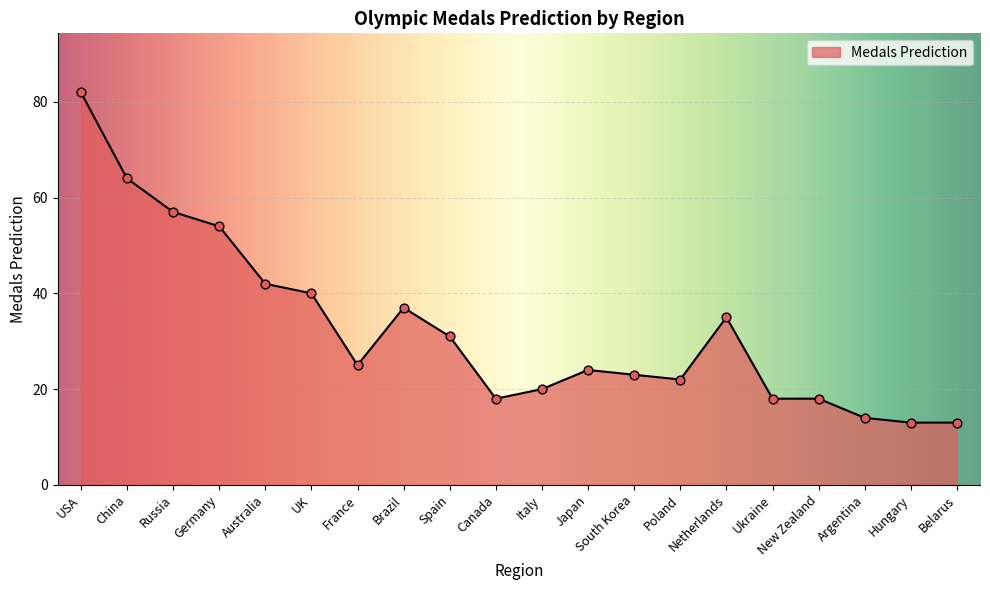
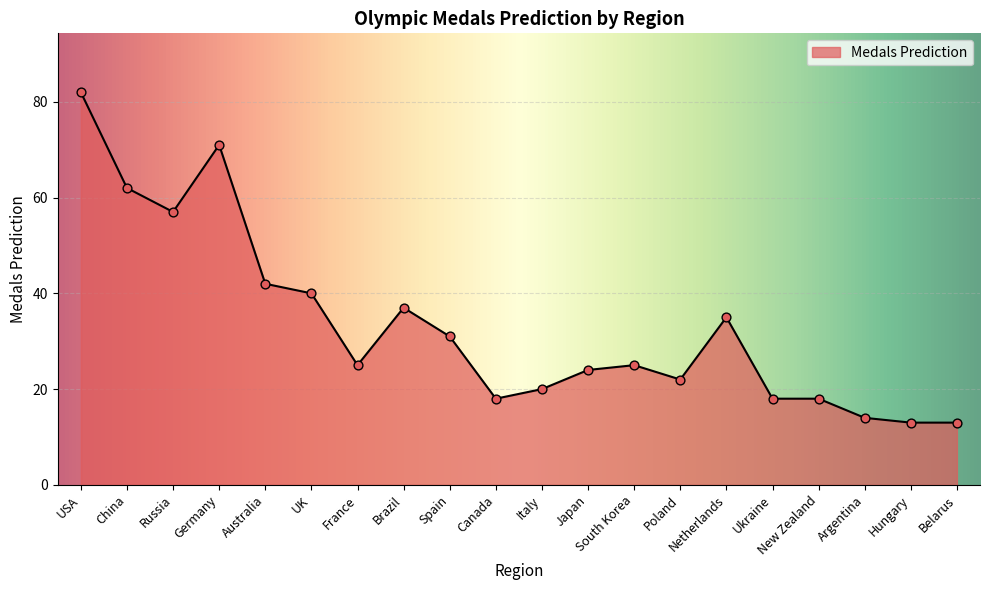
  {
    "USA": 82,
-   "China": 64,
+   "China": 62,
    "Russia": 57,
-   "Germany": 54,
+   "Germany": 71,
    "Australia": 42,
    "UK": 40,
    "France": 25,
    "Brazil": 37,
    "Spain": 31,
    "Canada": 18,
    "Italy": 20,
    "Japan": 24,
-   "South Korea": 23,
+   "South Korea": 25,
    "Poland": 22,
    "Netherlands": 35,
    "Ukraine": 18,
    "New Zealand": 18,
    "Argentina": 14,
    "Hungary": 13,
    "Belarus": 13
  }
